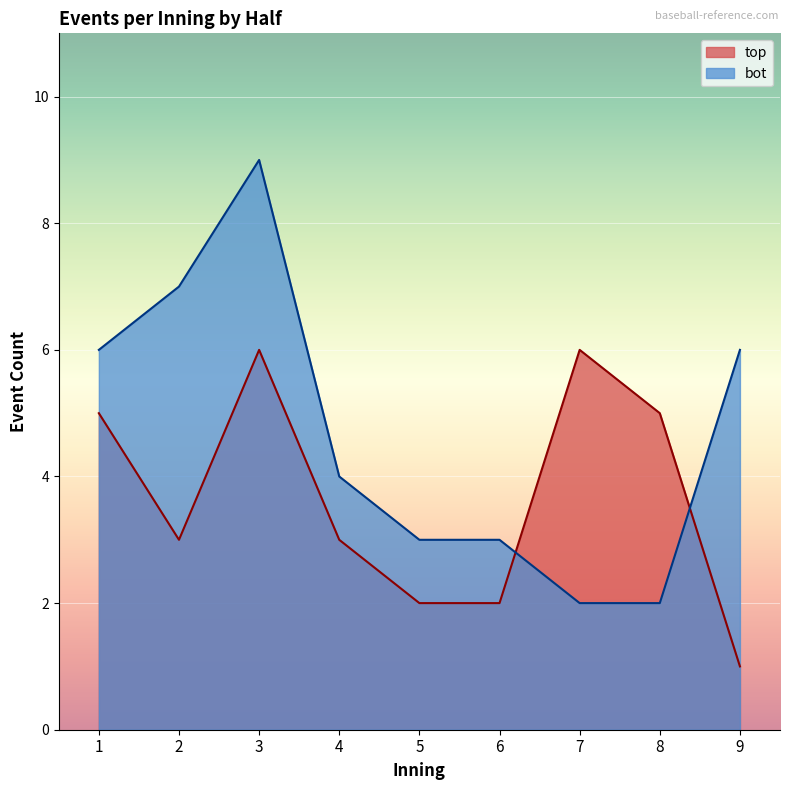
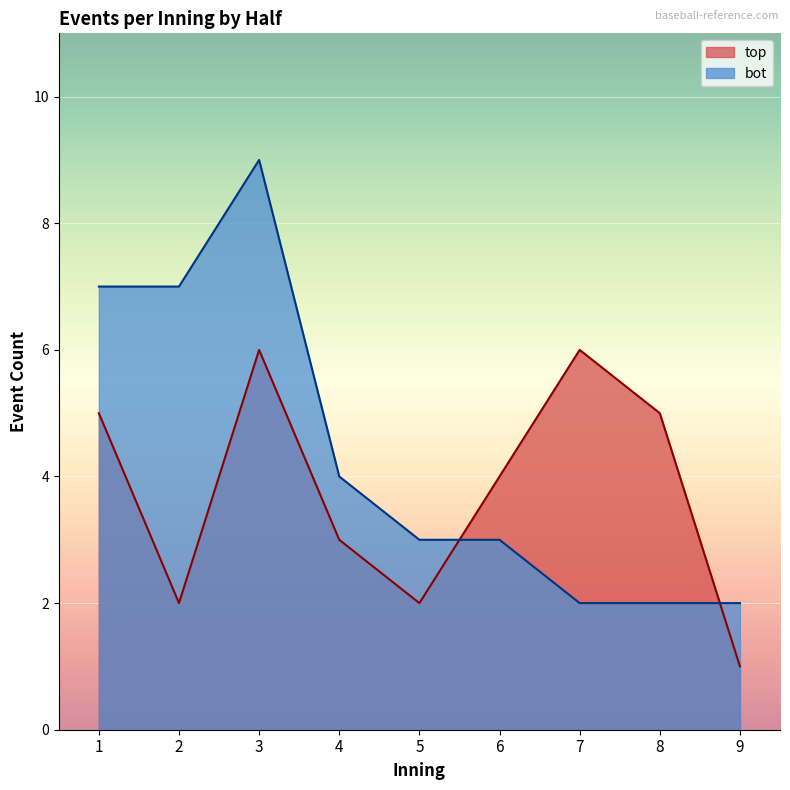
  {
    "top": {
      "1": 5,
-     "2": 3,
+     "2": 2,
      "3": 6,
      "4": 3,
      "5": 2,
-     "6": 2,
+     "6": 4,
      "7": 6,
      "8": 5,
      "9": 1
    },
    "bot": {
-     "1": 6,
+     "1": 7,
      "2": 7,
      "3": 9,
      "4": 4,
      "5": 3,
      "6": 3,
      "7": 2,
      "8": 2,
-     "9": 6
+     "9": 2
    }
  }
